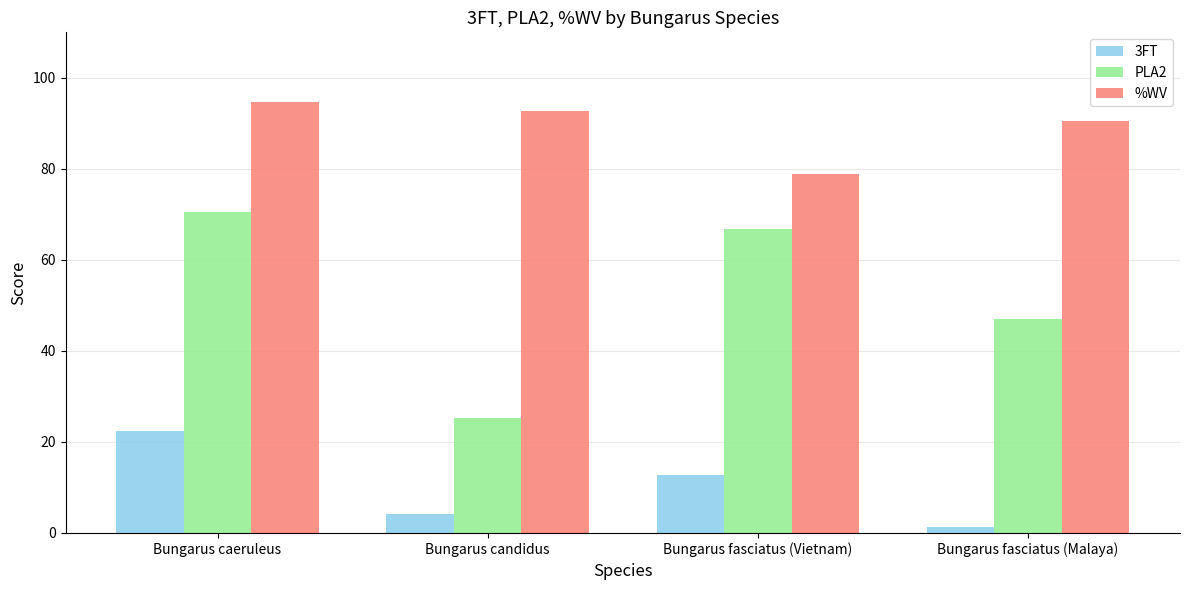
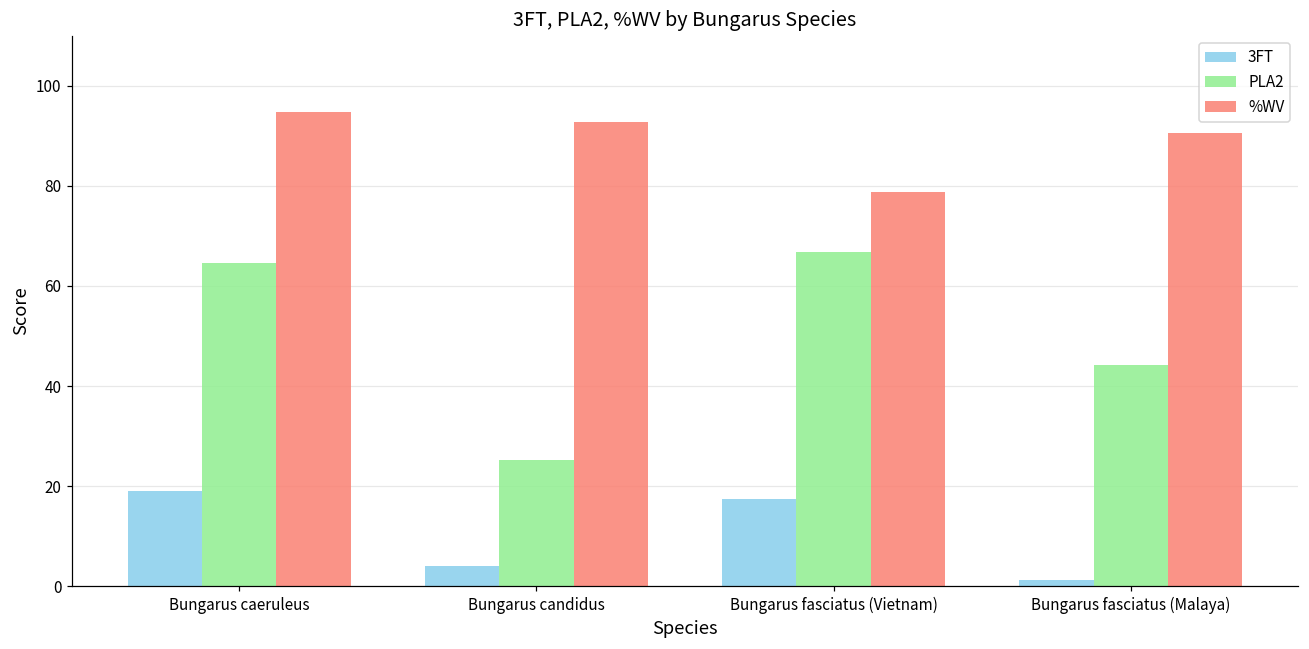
  {
    "3FT": {
-     "Bungarus caeruleus": 23,
+     "Bungarus caeruleus": 19,
      "Bungarus candidus": 4,
-     "Bungarus fasciatus (Vietnam)": 13,
+     "Bungarus fasciatus (Vietnam)": 17,
      "Bungarus fasciatus (Malaya)": 1
    },
    "PLA2": {
-     "Bungarus caeruleus": 71,
+     "Bungarus caeruleus": 65,
      "Bungarus candidus": 25,
      "Bungarus fasciatus (Vietnam)": 67,
-     "Bungarus fasciatus (Malaya)": 47
+     "Bungarus fasciatus (Malaya)": 44
    },
    "%WV": {
      "Bungarus caeruleus": 95,
      "Bungarus candidus": 93,
      "Bungarus fasciatus (Vietnam)": 79,
      "Bungarus fasciatus (Malaya)": 91
    }
  }
